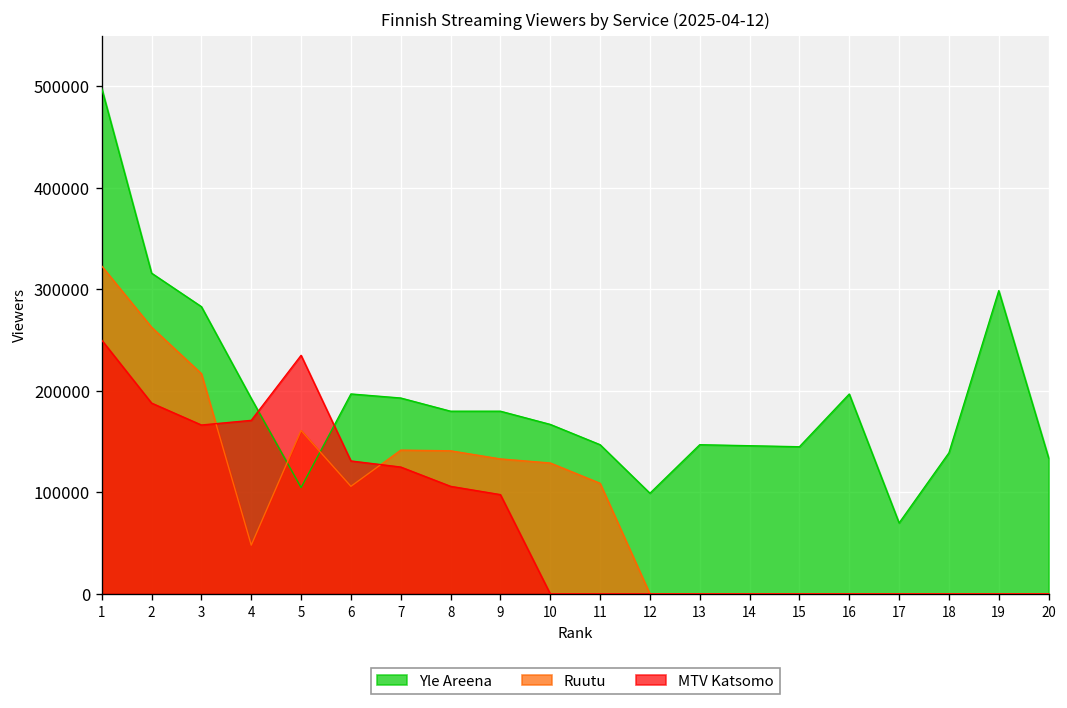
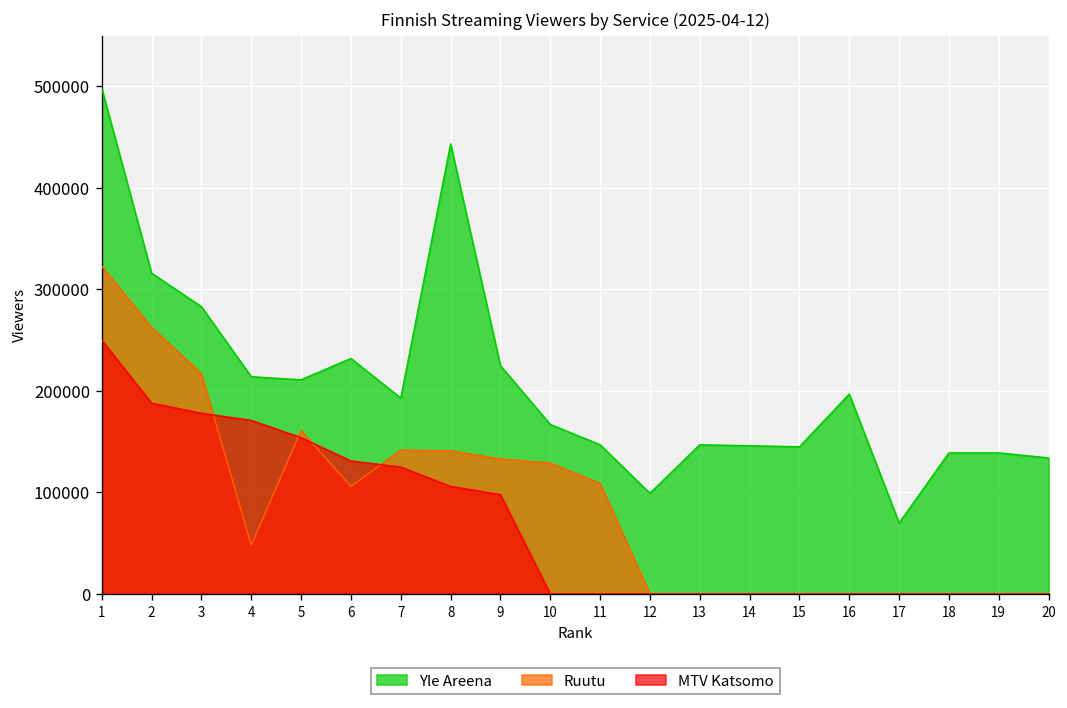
  {
    "Yle Areena": {
      "1": 500000,
      "2": 320000,
      "3": 280000,
-     "4": 190000,
-     "5": 100000,
-     "6": 200000,
+     "4": 210000,
+     "5": 210000,
+     "6": 230000,
      "7": 190000,
-     "8": 180000,
-     "9": 180000,
+     "8": 440000,
+     "9": 220000,
      "10": 170000,
      "11": 150000,
      "12": 100000,
      "13": 150000,
      "14": 150000,
      "15": 150000,
      "16": 200000,
      "17": 70000,
      "18": 140000,
-     "19": 300000,
+     "19": 140000,
      "20": 130000
    },
    "Ruutu": {
      "1": 320000,
      "2": 260000,
      "3": 220000,
      "4": 50000,
      "5": 160000,
      "6": 110000,
      "7": 140000,
      "8": 140000,
      "9": 130000,
      "10": 130000,
      "11": 110000
    },
    "MTV Katsomo": {
      "1": 250000,
      "2": 190000,
-     "3": 170000,
+     "3": 180000,
      "4": 170000,
-     "5": 240000,
+     "5": 150000,
      "6": 130000,
      "7": 130000,
      "8": 110000,
      "9": 100000,
      "10": 0,
      "11": 0
    }
  }
